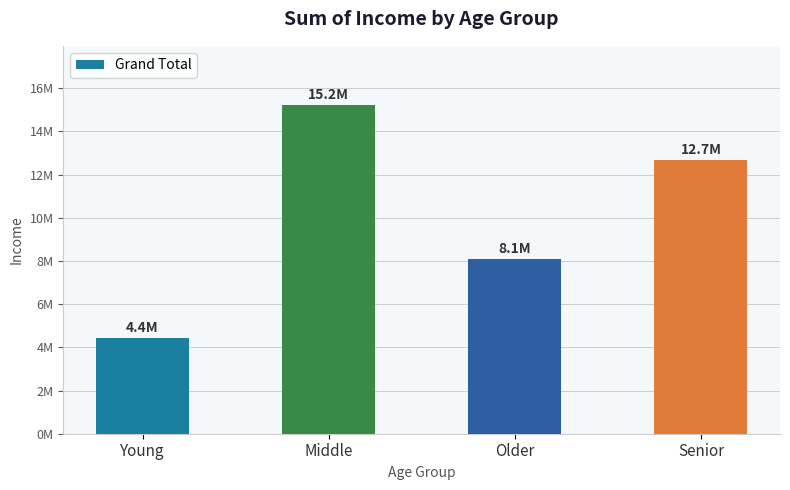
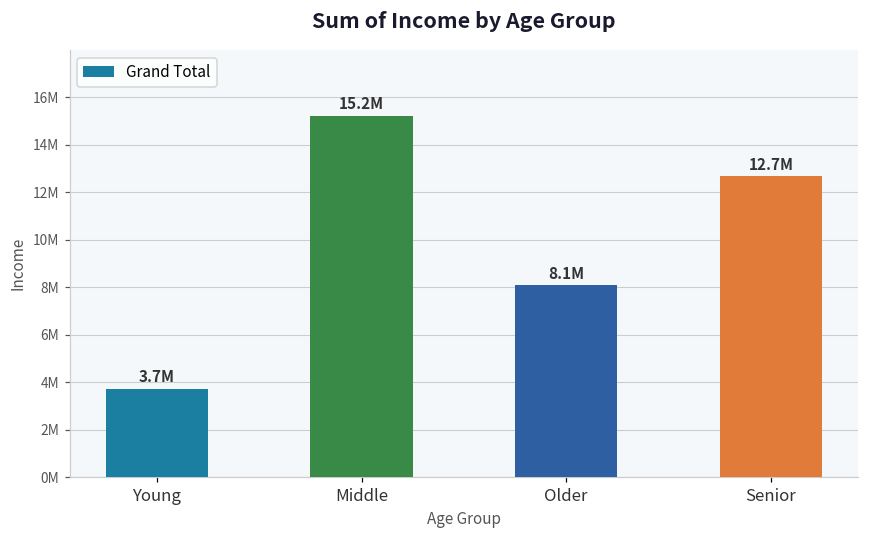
  {
-   "Young": "4.4M",
+   "Young": "3.7M",
    "Middle": "15.2M",
    "Older": "8.1M",
    "Senior": "12.7M"
  }
